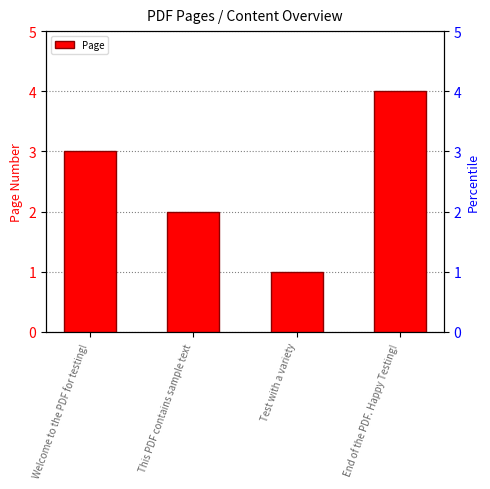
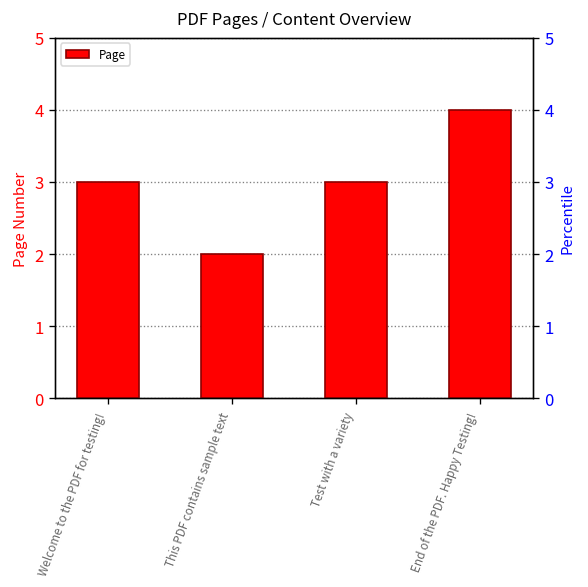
  {
    "Welcome to the PDF for testing!": 3,
    "This PDF contains sample text": 2,
-   "Test with a variety": 1,
+   "Test with a variety": 3,
    "End of the PDF. Happy Testing!": 4
  }
